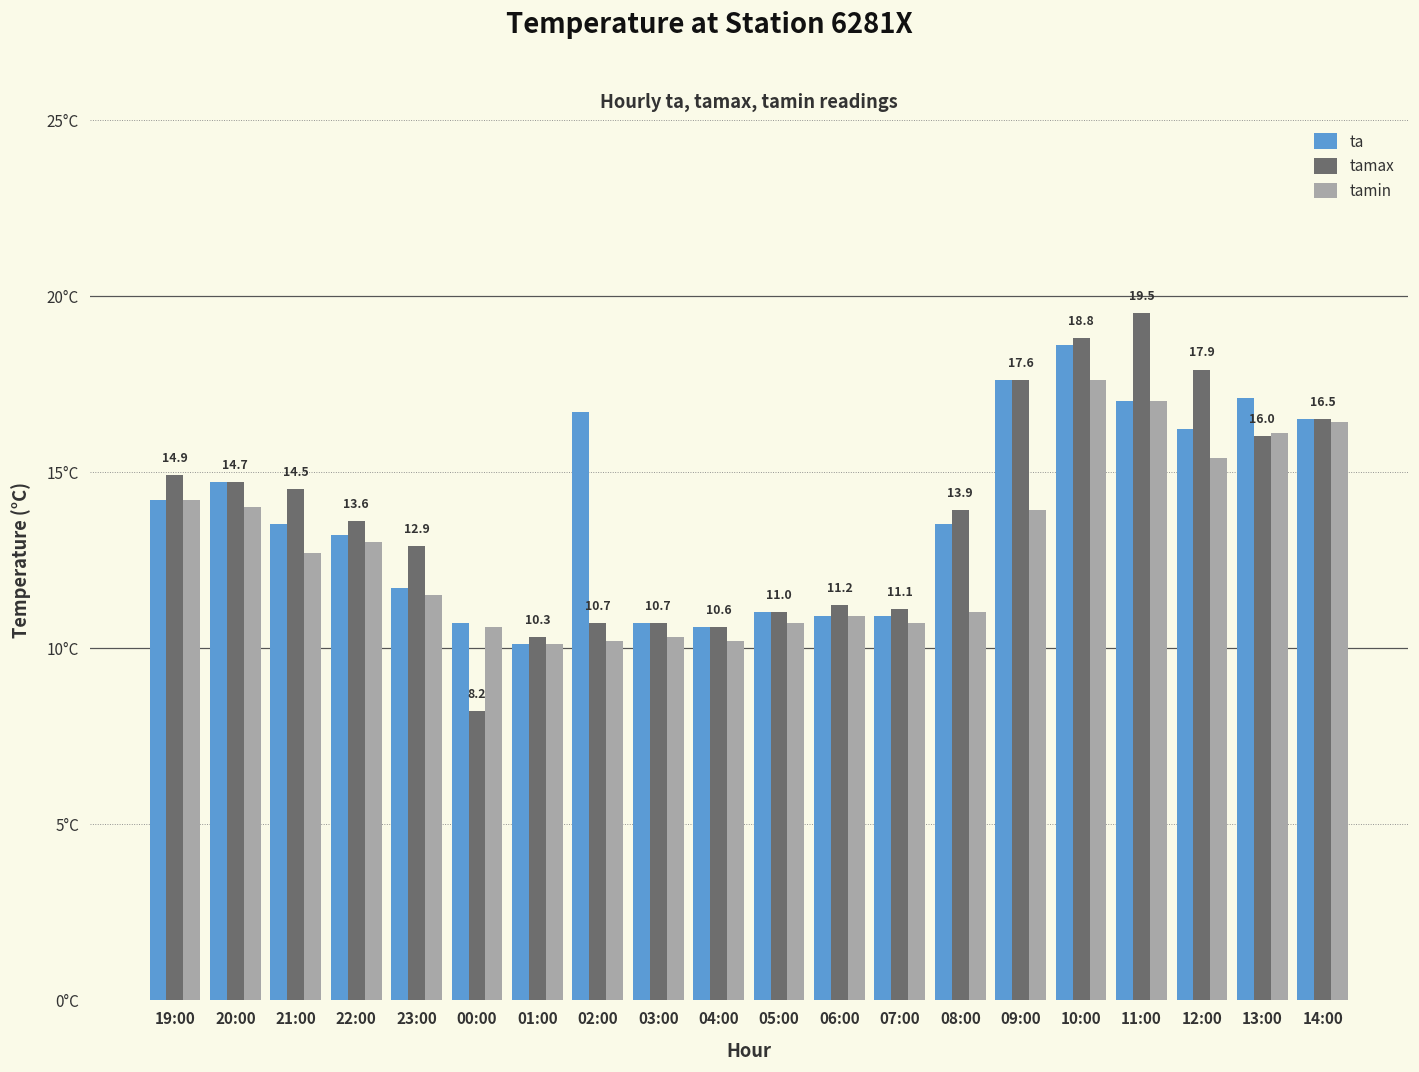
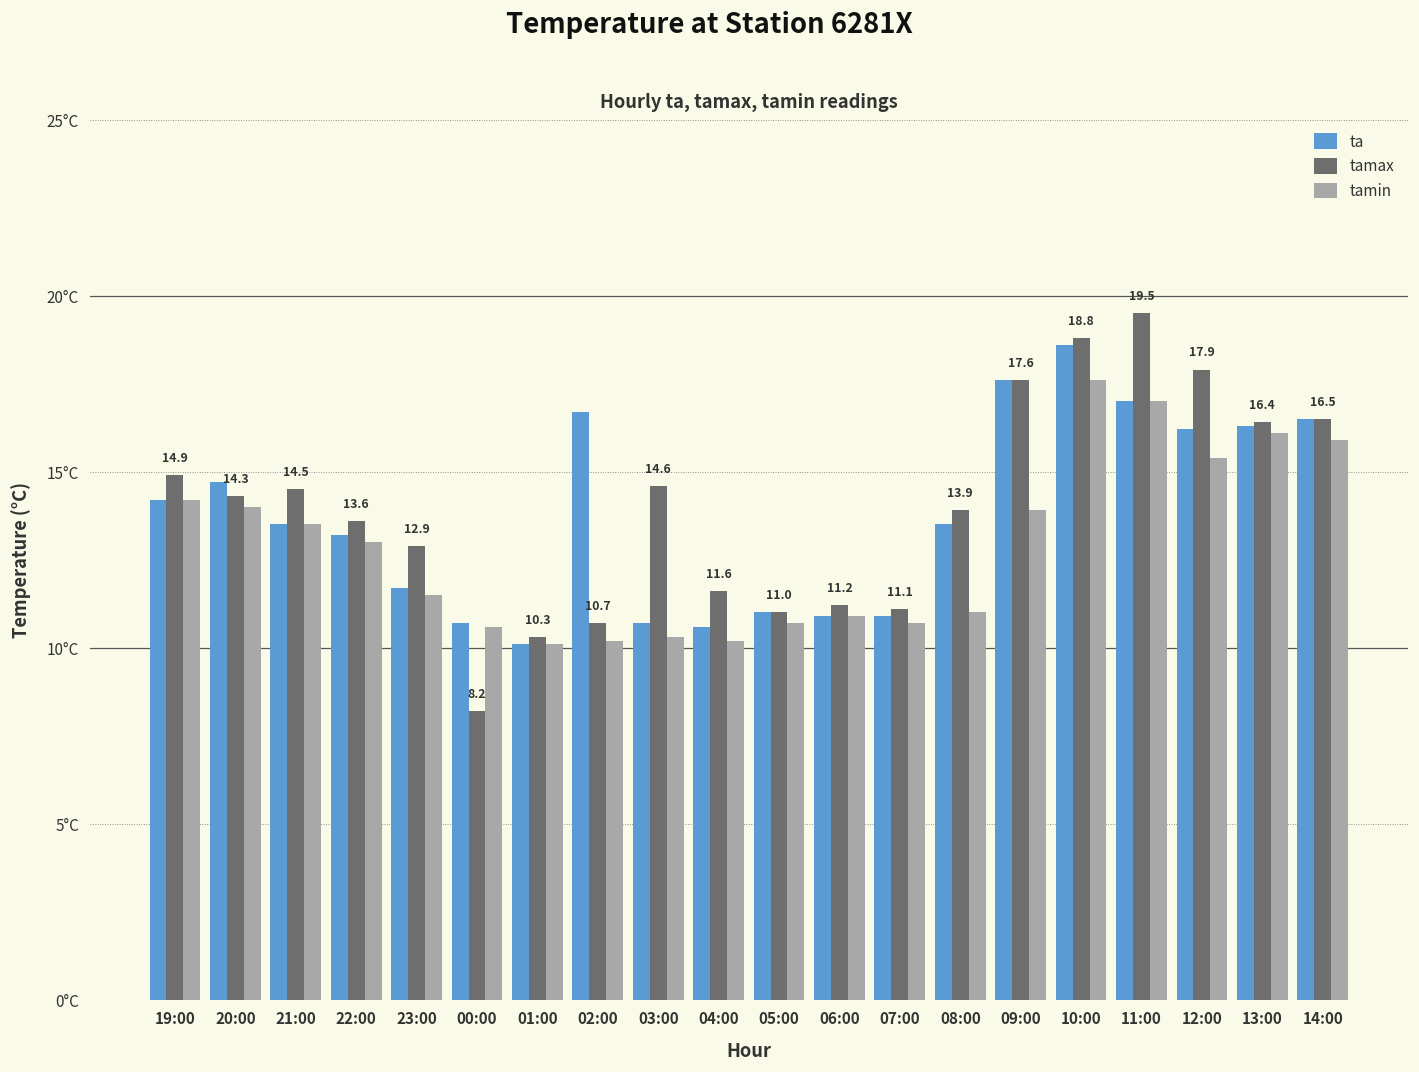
  {
    "ta": {
      "19:00": "14.2°C",
      "21:00": "13.5°C",
      "22:00": "13.2°C",
      "23:00": "11.7°C",
      "00:00": "10.7°C",
      "01:00": "10.1°C",
      "02:00": "16.7°C",
      "03:00": "10.7°C",
      "04:00": "10.6°C",
      "06:00": "10.9°C",
      "07:00": "10.9°C",
      "08:00": "13.5°C",
      "10:00": "18.6°C",
      "11:00": "17.0°C",
      "12:00": "16.2°C",
-     "13:00": "17.1°C"
+     "13:00": "16.3°C"
    },
    "tamax": {
      "19:00": "14.9",
-     "20:00": "14.7",
+     "20:00": "14.3",
      "21:00": "14.5",
      "22:00": "13.6",
      "23:00": "12.9",
      "00:00": "8.2",
      "01:00": "10.3",
      "02:00": "10.7",
-     "03:00": "10.7",
-     "04:00": "10.6",
+     "03:00": "14.6",
+     "04:00": "11.6",
      "05:00": "11.0",
      "06:00": "11.2",
      "07:00": "11.1",
      "08:00": "13.9",
      "09:00": "17.6",
      "10:00": "18.8",
      "11:00": "19.5",
      "12:00": "17.9",
-     "13:00": "16.0",
+     "13:00": "16.4",
      "14:00": "16.5"
    },
    "tamin": {
      "19:00": "14.2°C",
      "20:00": "14.0°C",
-     "21:00": "12.7°C",
+     "21:00": "13.5°C",
      "22:00": "13.0°C",
      "23:00": "11.5°C",
      "00:00": "10.6°C",
      "01:00": "10.1°C",
      "02:00": "10.2°C",
      "03:00": "10.3°C",
      "04:00": "10.2°C",
      "05:00": "10.7°C",
      "06:00": "10.9°C",
      "07:00": "10.7°C",
      "08:00": "11.0°C",
      "09:00": "13.9°C",
      "10:00": "17.6°C",
      "11:00": "17.0°C",
      "12:00": "15.4°C",
      "13:00": "16.1°C",
-     "14:00": "16.4°C"
+     "14:00": "15.9°C"
    }
  }
